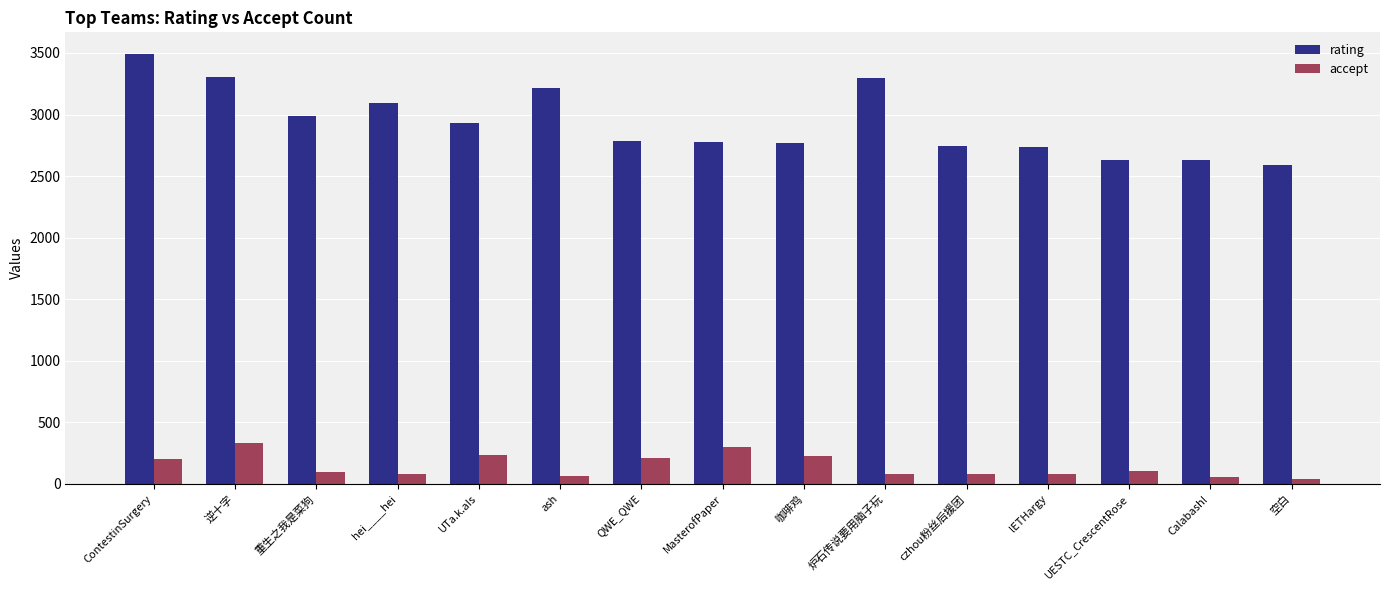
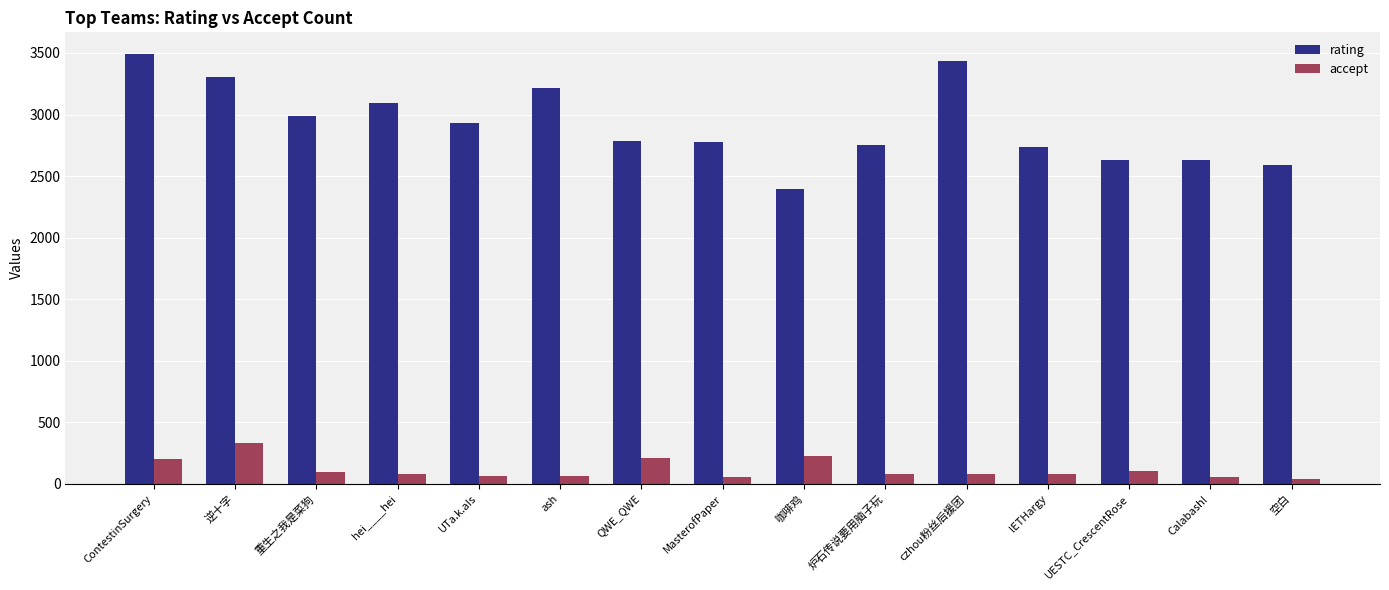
  {
    "rating": {
      "ContestinSurgery": 3490,
      "逆十字": 3300,
      "重生之我是菜狗": 2980,
      "hei____hei": 3090,
      "UTa.k.aIs": 2930,
      "ash": 3220,
      "QWE_QWE": 2780,
      "MasterofPaper": 2780,
-     "咖啡鸡": 2770,
-     "炉石传说要用脑子玩": 3300,
-     "czhou粉丝后援团": 2740,
+     "咖啡鸡": 2400,
+     "炉石传说要用脑子玩": 2750,
+     "czhou粉丝后援团": 3440,
      "lETHargy": 2730,
      "UESTC_CrescentRose": 2630,
      "Calabash!": 2630,
      "空白": 2590
    },
    "accept": {
      "ContestinSurgery": 210,
      "逆十字": 330,
      "重生之我是菜狗": 100,
      "hei____hei": 80,
-     "UTa.k.aIs": 230,
+     "UTa.k.aIs": 60,
      "ash": 70,
      "QWE_QWE": 210,
-     "MasterofPaper": 300,
+     "MasterofPaper": 60,
      "咖啡鸡": 230,
      "炉石传说要用脑子玩": 80,
      "czhou粉丝后援团": 80,
      "lETHargy": 80,
      "UESTC_CrescentRose": 100,
      "Calabash!": 60,
      "空白": 40
    }
  }
